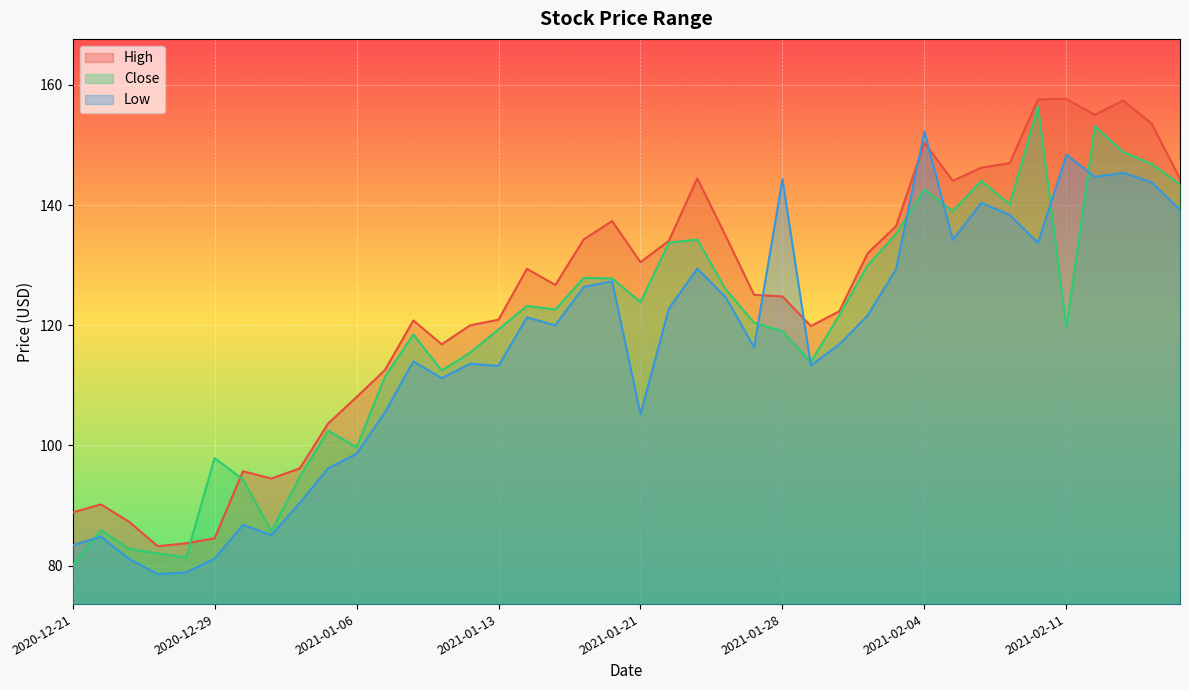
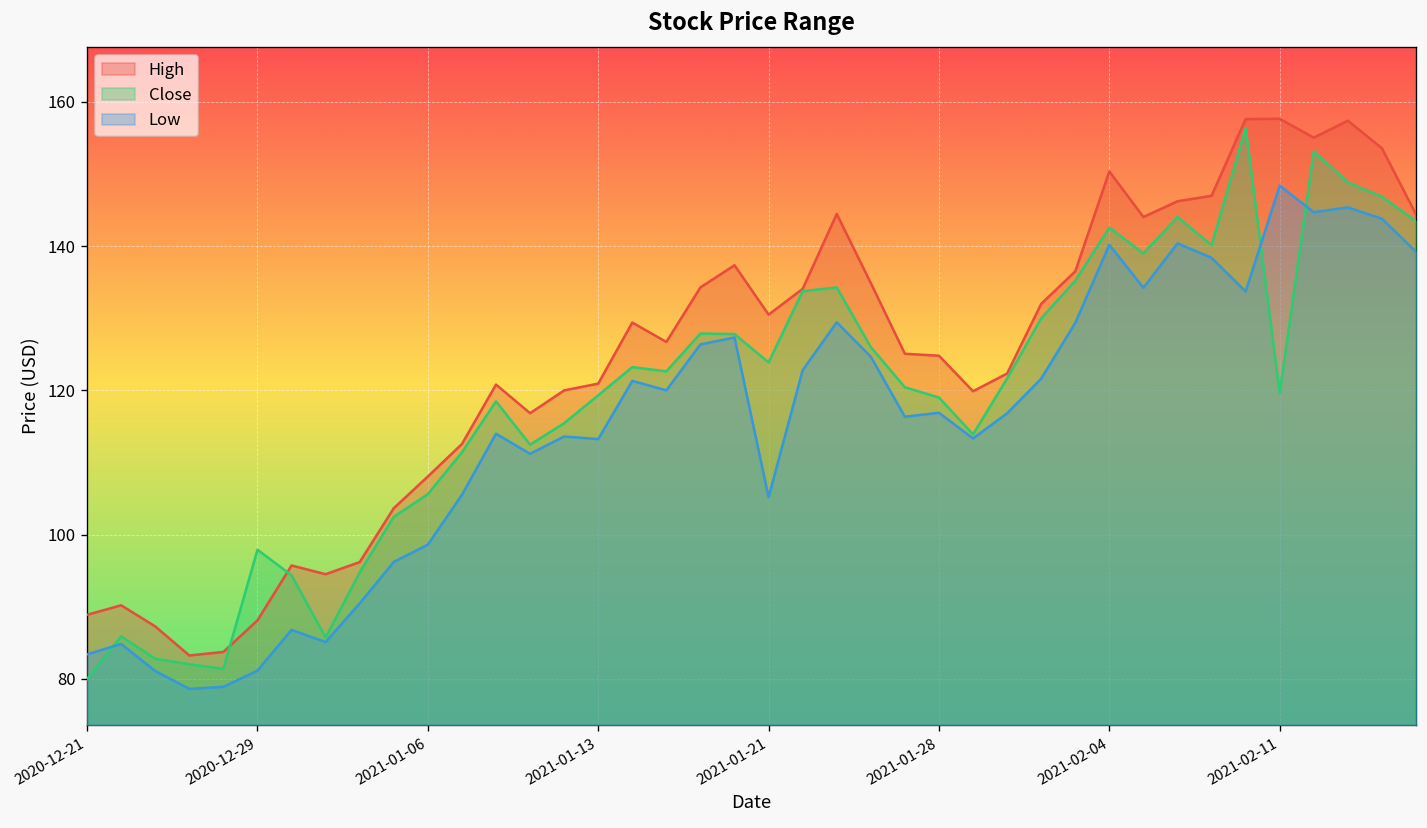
  {
    "High": {
      "2020-12-21": 89,
-     "2020-12-29": 85,
+     "2020-12-29": 88,
      "2021-01-06": 108,
      "2021-01-13": 121,
      "2021-01-21": 131,
      "2021-01-28": 125,
      "2021-02-04": 150,
      "2021-02-11": 158
    },
    "Close": {
      "2020-12-21": 80,
      "2020-12-29": 98,
-     "2021-01-06": 100,
+     "2021-01-06": 106,
      "2021-01-13": 119,
      "2021-01-21": 124,
      "2021-01-28": 119,
      "2021-02-04": 143,
      "2021-02-11": 120
    },
    "Low": {
      "2020-12-21": 83,
      "2020-12-29": 81,
      "2021-01-06": 99,
      "2021-01-13": 113,
      "2021-01-21": 105,
-     "2021-01-28": 144,
-     "2021-02-04": 152,
+     "2021-01-28": 117,
+     "2021-02-04": 140,
      "2021-02-11": 148
    }
  }
